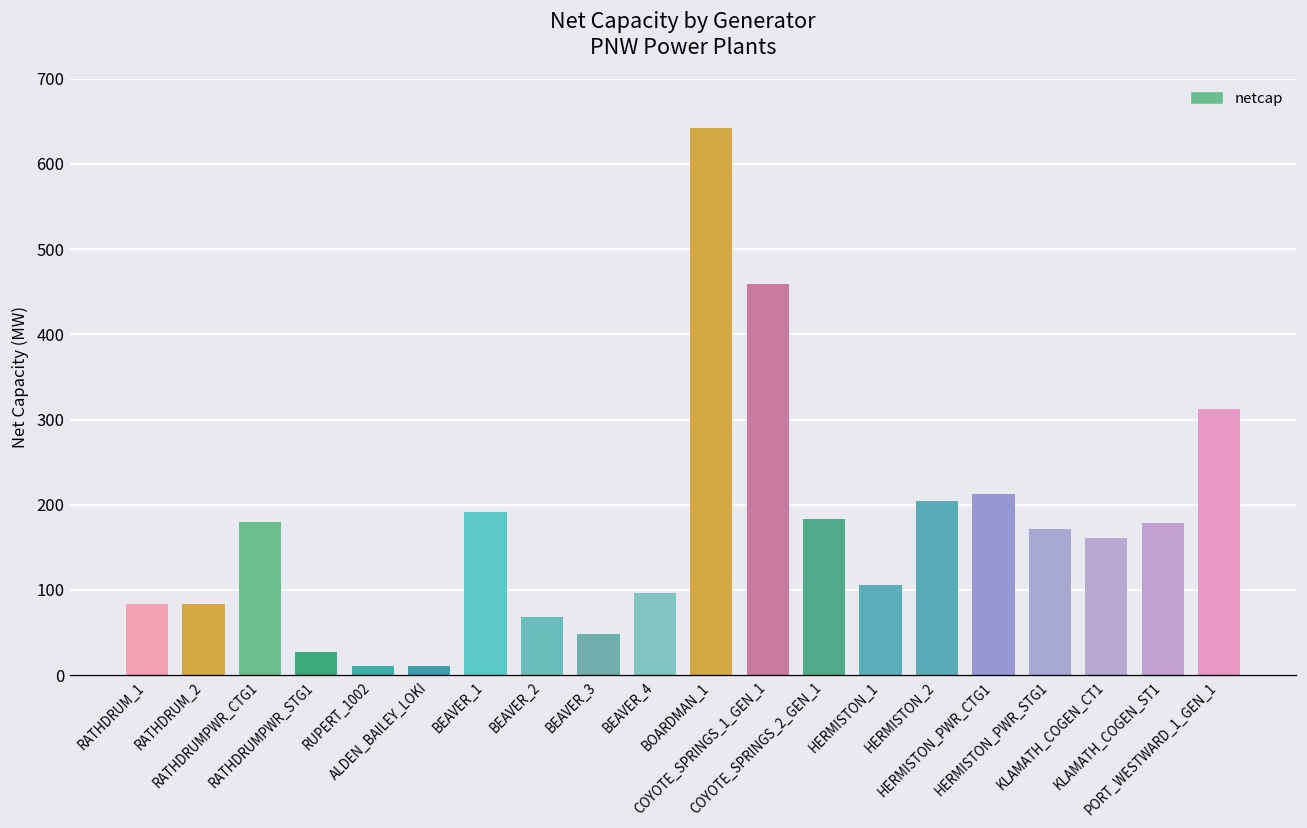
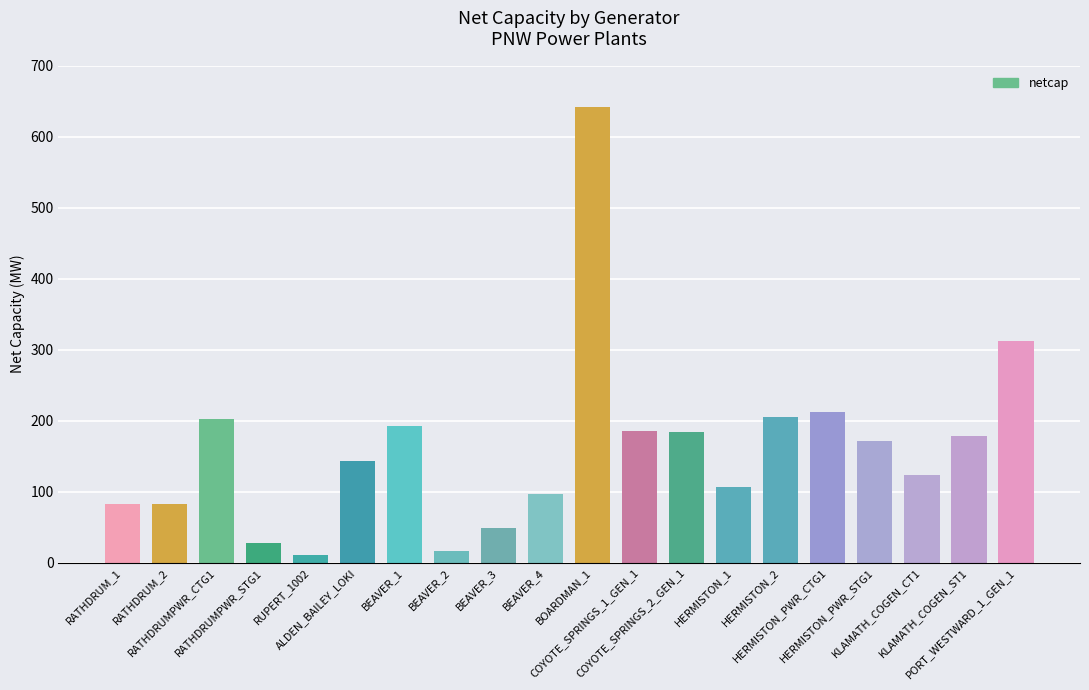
  {
    "RATHDRUM_1": 80,
    "RATHDRUM_2": 80,
-   "RATHDRUMPWR_CTG1": 180,
+   "RATHDRUMPWR_CTG1": 200,
    "RATHDRUMPWR_STG1": 30,
    "RUPERT_1002": 10,
-   "ALDEN_BAILEY_LOKI": 10,
+   "ALDEN_BAILEY_LOKI": 140,
    "BEAVER_1": 190,
-   "BEAVER_2": 70,
+   "BEAVER_2": 20,
    "BEAVER_3": 50,
    "BEAVER_4": 100,
    "BOARDMAN_1": 640,
-   "COYOTE_SPRINGS_1_GEN_1": 460,
+   "COYOTE_SPRINGS_1_GEN_1": 190,
    "COYOTE_SPRINGS_2_GEN_1": 180,
    "HERMISTON_1": 110,
    "HERMISTON_2": 200,
    "HERMISTON_PWR_CTG1": 210,
    "HERMISTON_PWR_STG1": 170,
-   "KLAMATH_COGEN_CT1": 160,
+   "KLAMATH_COGEN_CT1": 120,
    "KLAMATH_COGEN_ST1": 180,
    "PORT_WESTWARD_1_GEN_1": 310
  }
